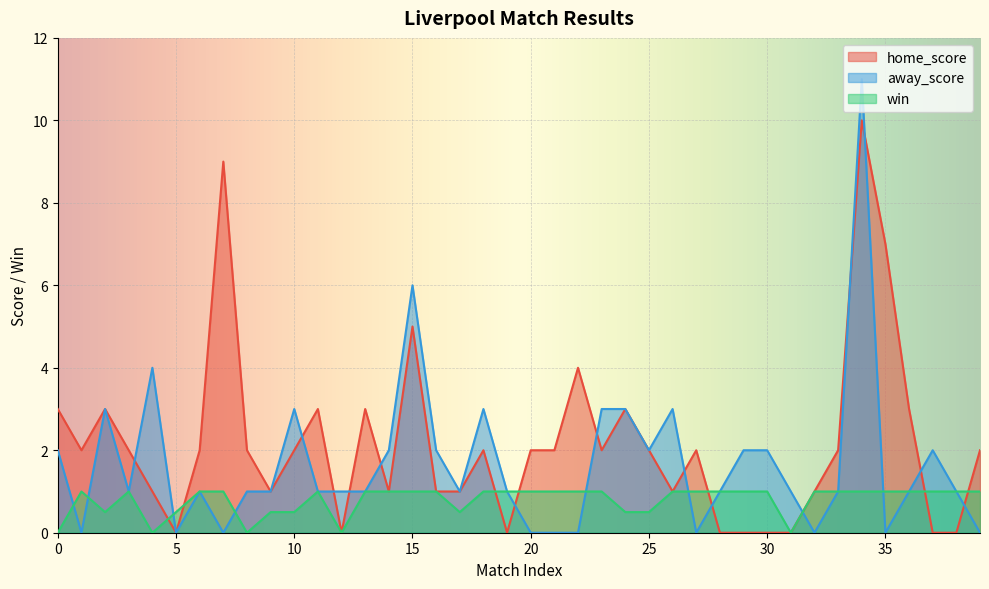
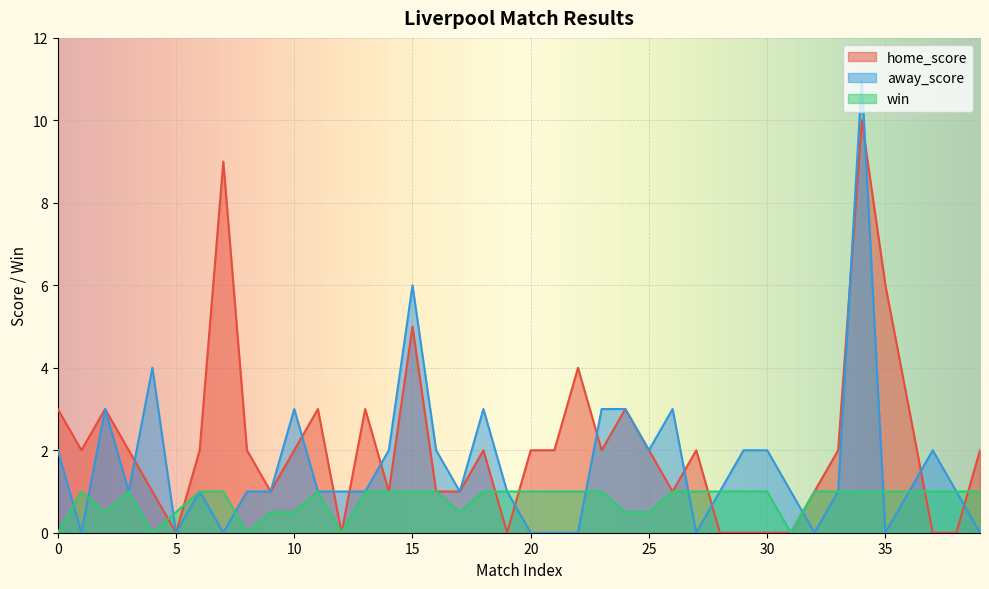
  {
    "home_score": {
      "0": 3,
      "10": 2,
      "15": 5,
      "20": 2,
      "30": 0,
-     "35": 7
+     "35": 6
    },
    "away_score": {
      "0": 2,
      "10": 3,
      "15": 6,
      "20": 0,
      "30": 2,
      "35": 0
    },
    "win": {
      "0": 0,
      "5": 0.5,
      "10": 0.5,
      "15": 1,
      "20": 1,
      "25": 0.5,
      "30": 1,
      "35": 1
    }
  }
